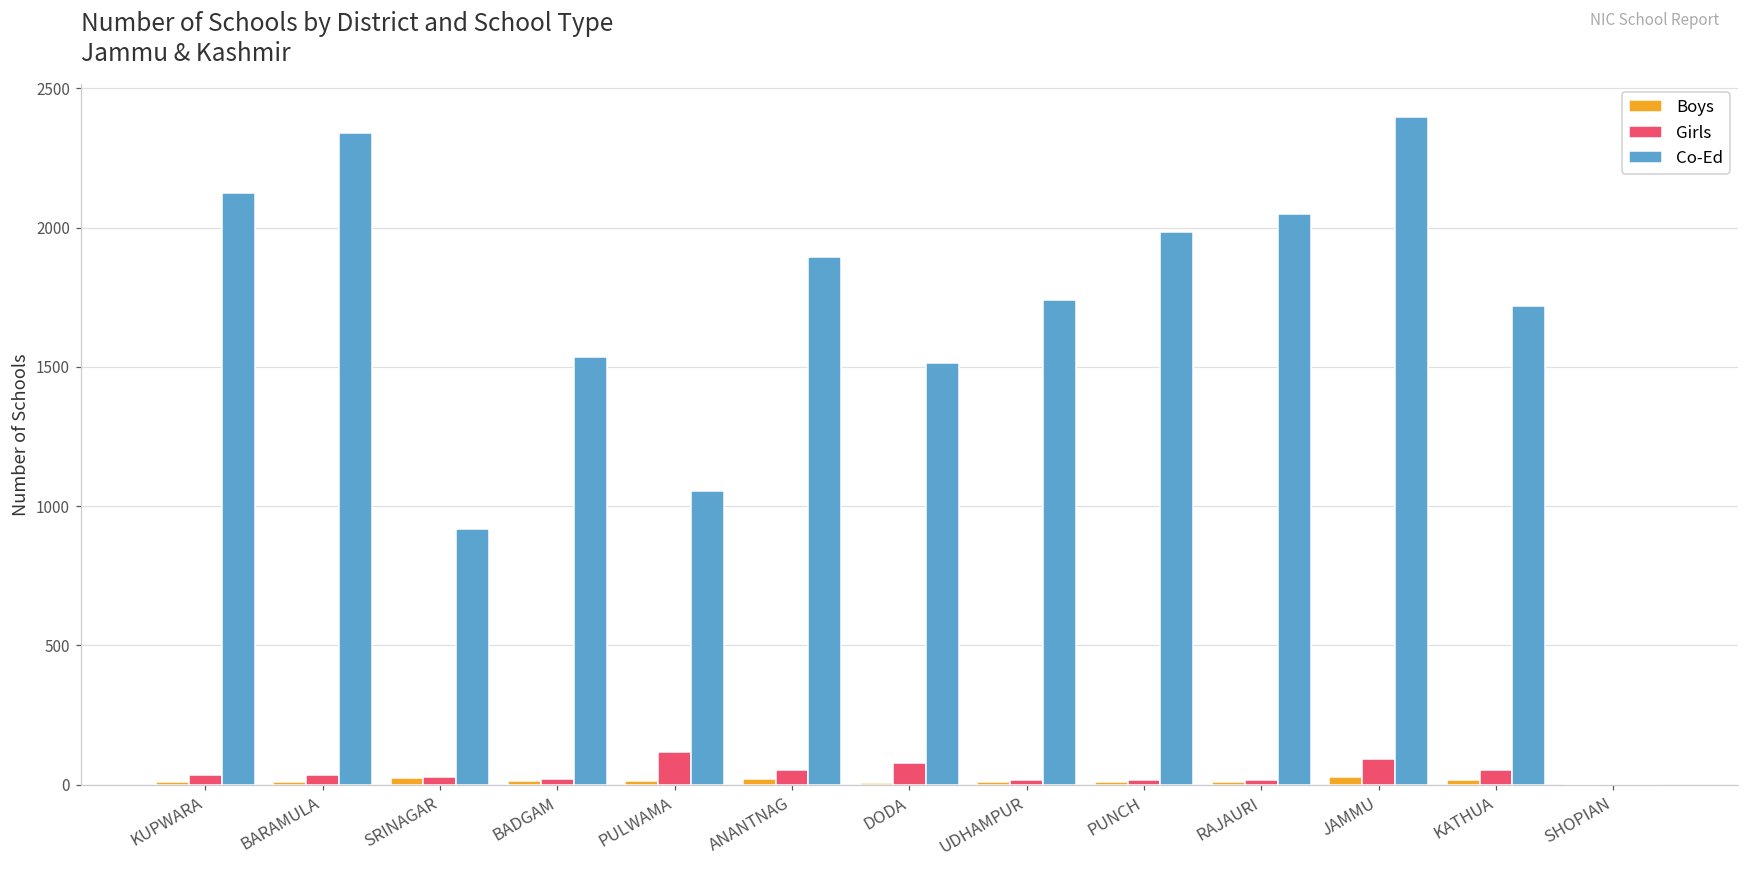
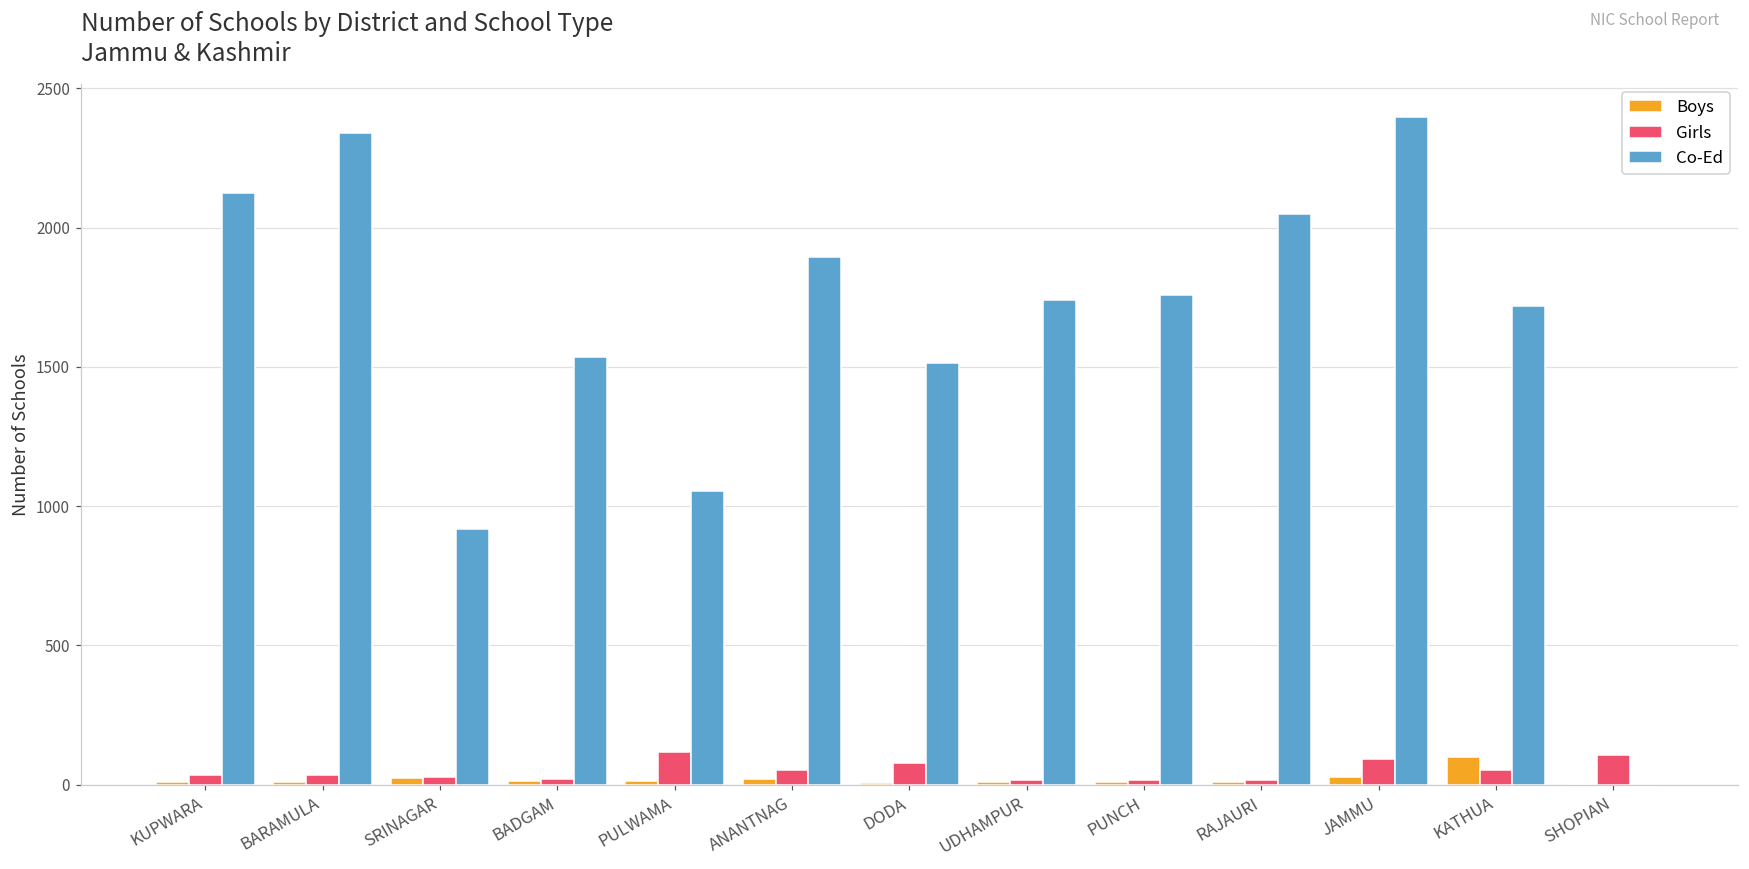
  {
    "Boys": {
      "BARAMULA": 10,
      "SRINAGAR": 30,
      "BADGAM": 10,
      "PULWAMA": 10,
      "ANANTNAG": 20,
      "RAJAURI": 10,
      "JAMMU": 30,
-     "KATHUA": 20
+     "KATHUA": 100
    },
    "Girls": {
      "KUPWARA": 30,
      "BARAMULA": 30,
      "SRINAGAR": 30,
      "BADGAM": 20,
      "PULWAMA": 120,
      "ANANTNAG": 50,
      "DODA": 80,
      "UDHAMPUR": 20,
      "PUNCH": 20,
      "RAJAURI": 20,
      "JAMMU": 90,
      "KATHUA": 50,
-     "SHOPIAN": 0
+     "SHOPIAN": 110
    },
    "Co-Ed": {
      "KUPWARA": 2130,
      "BARAMULA": 2340,
      "SRINAGAR": 920,
      "BADGAM": 1540,
      "PULWAMA": 1060,
      "ANANTNAG": 1900,
      "DODA": 1520,
      "UDHAMPUR": 1740,
-     "PUNCH": 1990,
+     "PUNCH": 1760,
      "RAJAURI": 2050,
      "JAMMU": 2400,
      "KATHUA": 1720,
      "SHOPIAN": 0
    }
  }
